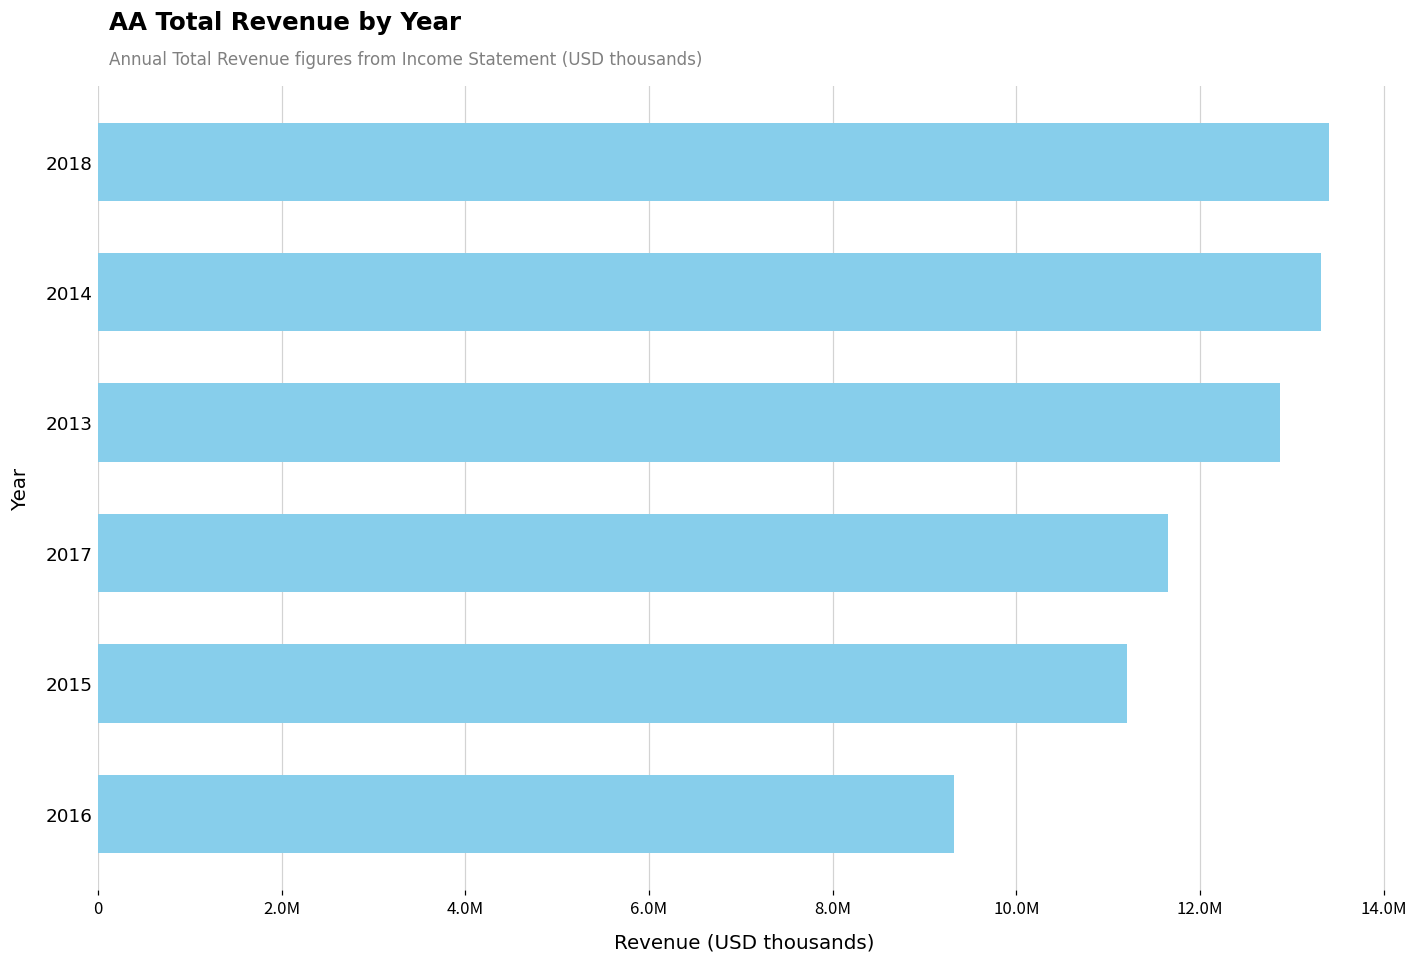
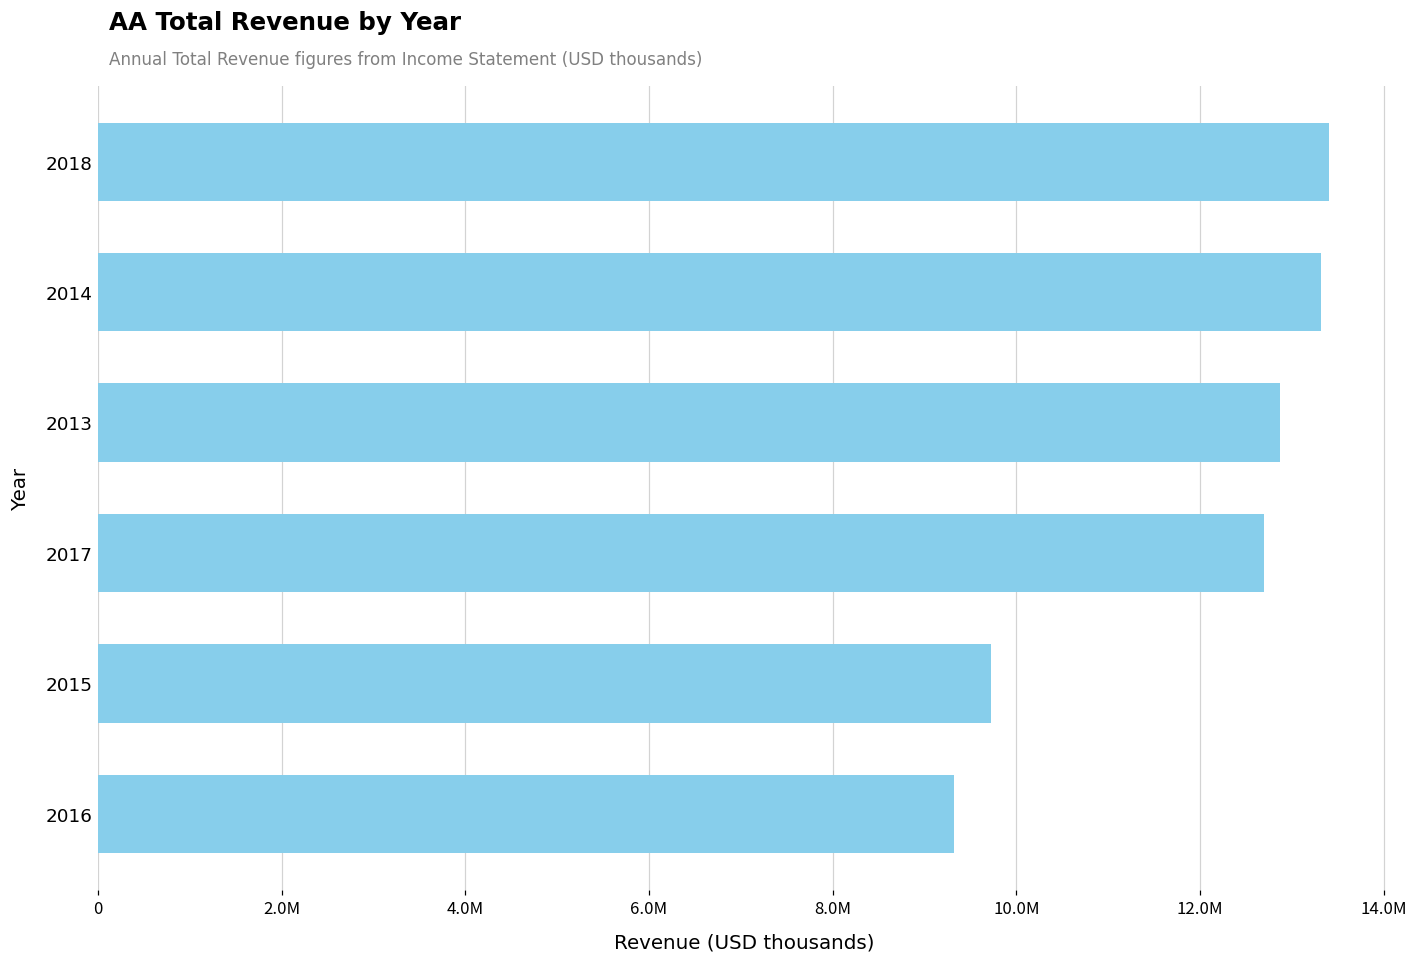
  {
    "2018": 13400000,
    "2014": 13300000,
    "2013": 12900000,
-   "2017": 11700000,
-   "2015": 11200000,
+   "2017": 12700000,
+   "2015": 9700000,
    "2016": 9300000
  }
